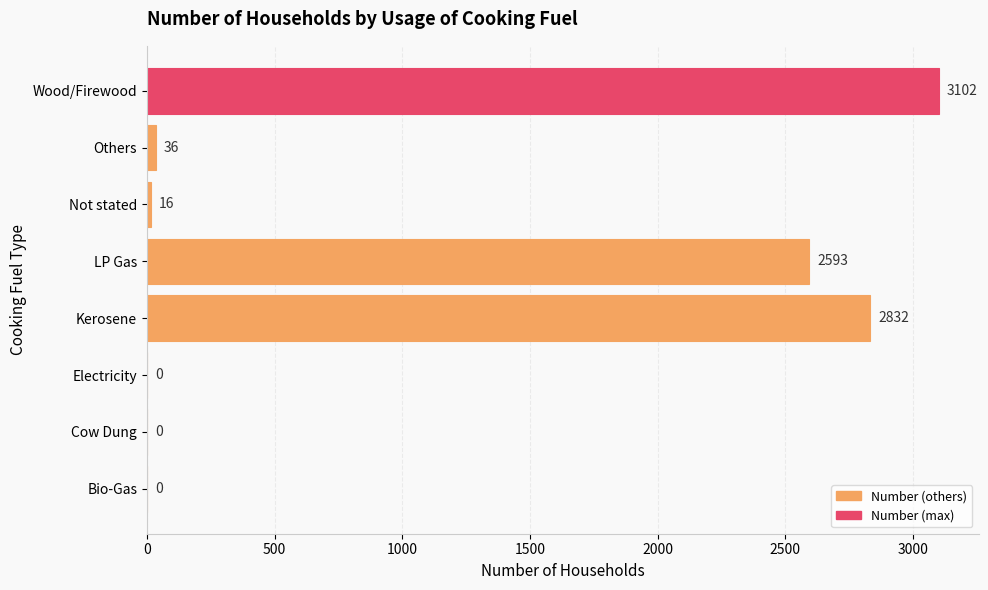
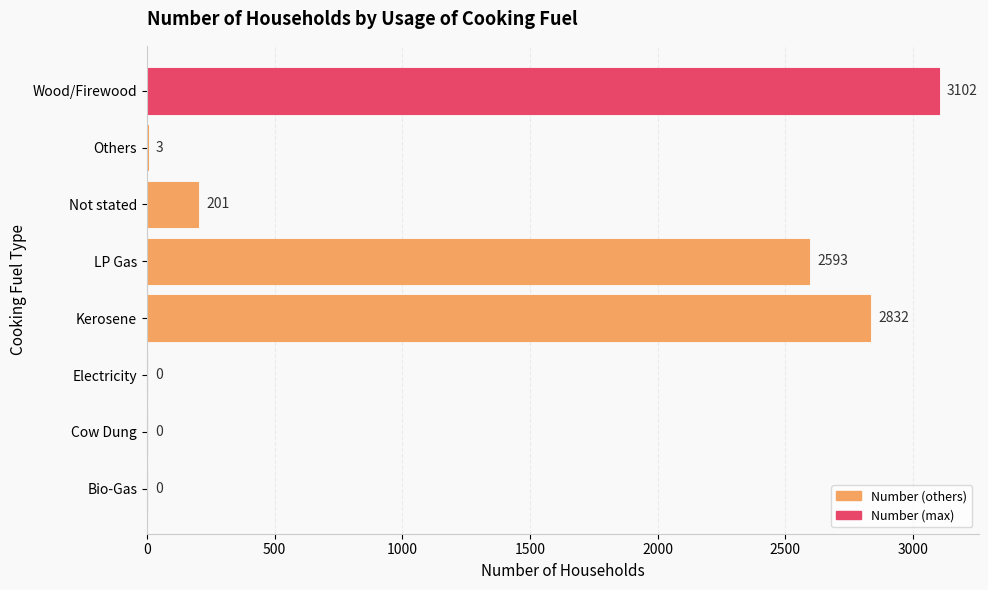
  {
    "Wood/Firewood": 3102,
-   "Others": 36,
-   "Not stated": 16,
+   "Others": 3,
+   "Not stated": 201,
    "LP Gas": 2593,
    "Kerosene": 2832,
    "Electricity": 0,
    "Cow Dung": 0,
    "Bio-Gas": 0
  }
